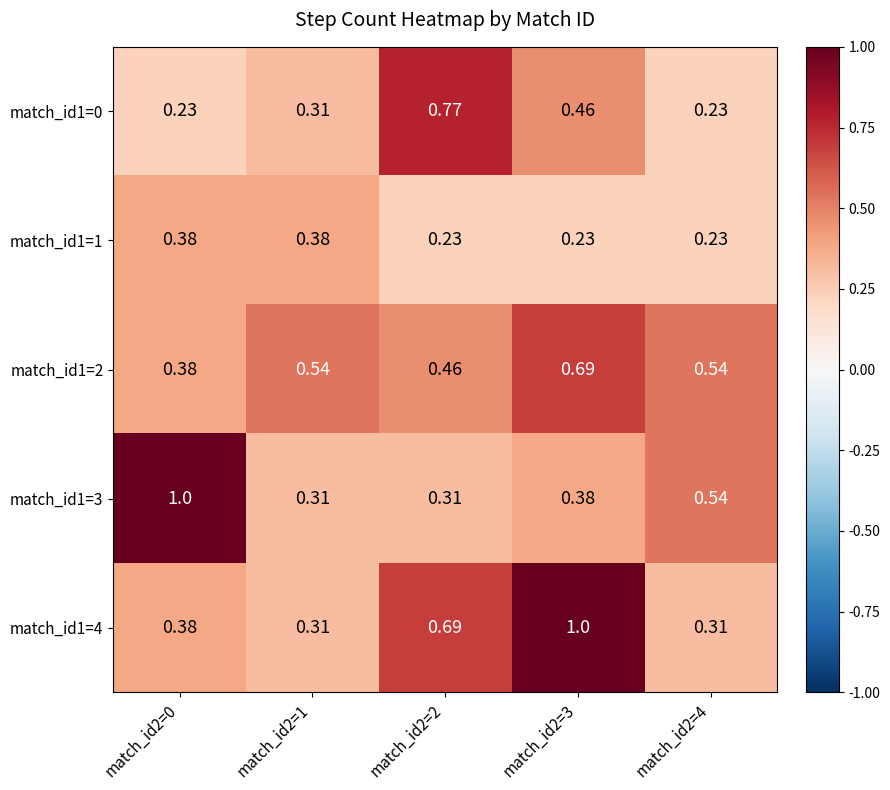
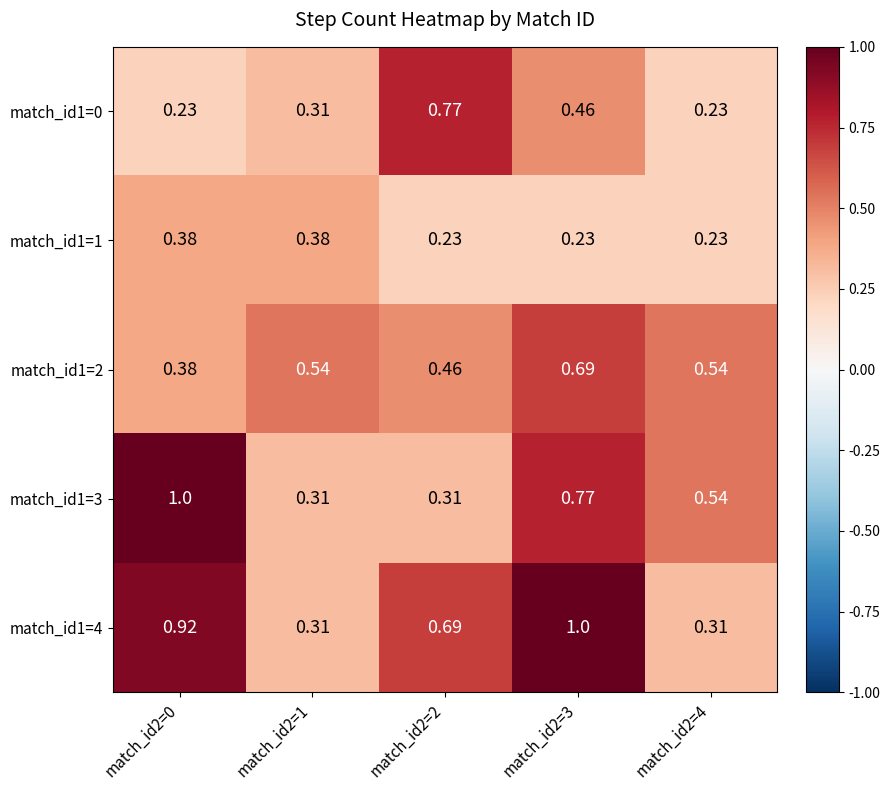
  {
    "match_id1=0": {
      "match_id2=0": 0.23,
      "match_id2=1": 0.31,
      "match_id2=2": 0.77,
      "match_id2=3": 0.46,
      "match_id2=4": 0.23
    },
    "match_id1=1": {
      "match_id2=0": 0.38,
      "match_id2=1": 0.38,
      "match_id2=2": 0.23,
      "match_id2=3": 0.23,
      "match_id2=4": 0.23
    },
    "match_id1=2": {
      "match_id2=0": 0.38,
      "match_id2=1": 0.54,
      "match_id2=2": 0.46,
      "match_id2=3": 0.69,
      "match_id2=4": 0.54
    },
    "match_id1=3": {
      "match_id2=0": 1.0,
      "match_id2=1": 0.31,
      "match_id2=2": 0.31,
-     "match_id2=3": 0.38,
+     "match_id2=3": 0.77,
      "match_id2=4": 0.54
    },
    "match_id1=4": {
-     "match_id2=0": 0.38,
+     "match_id2=0": 0.92,
      "match_id2=1": 0.31,
      "match_id2=2": 0.69,
      "match_id2=3": 1.0,
      "match_id2=4": 0.31
    }
  }
